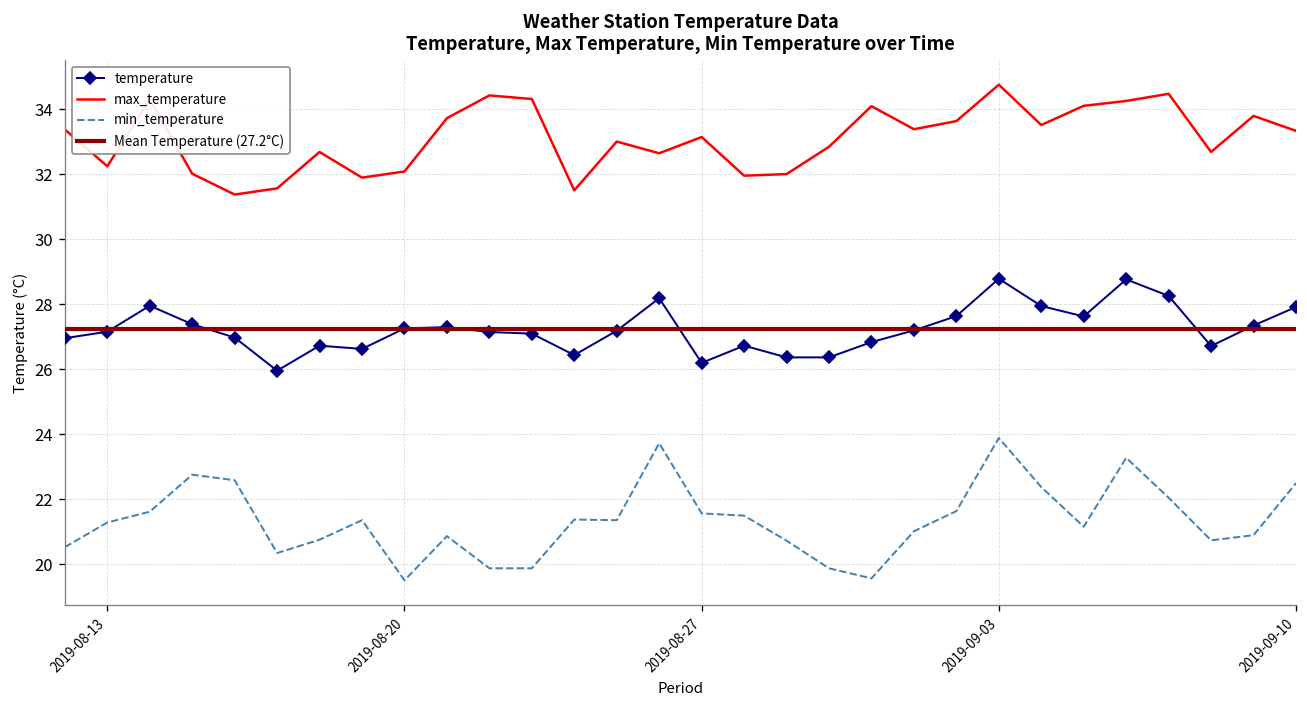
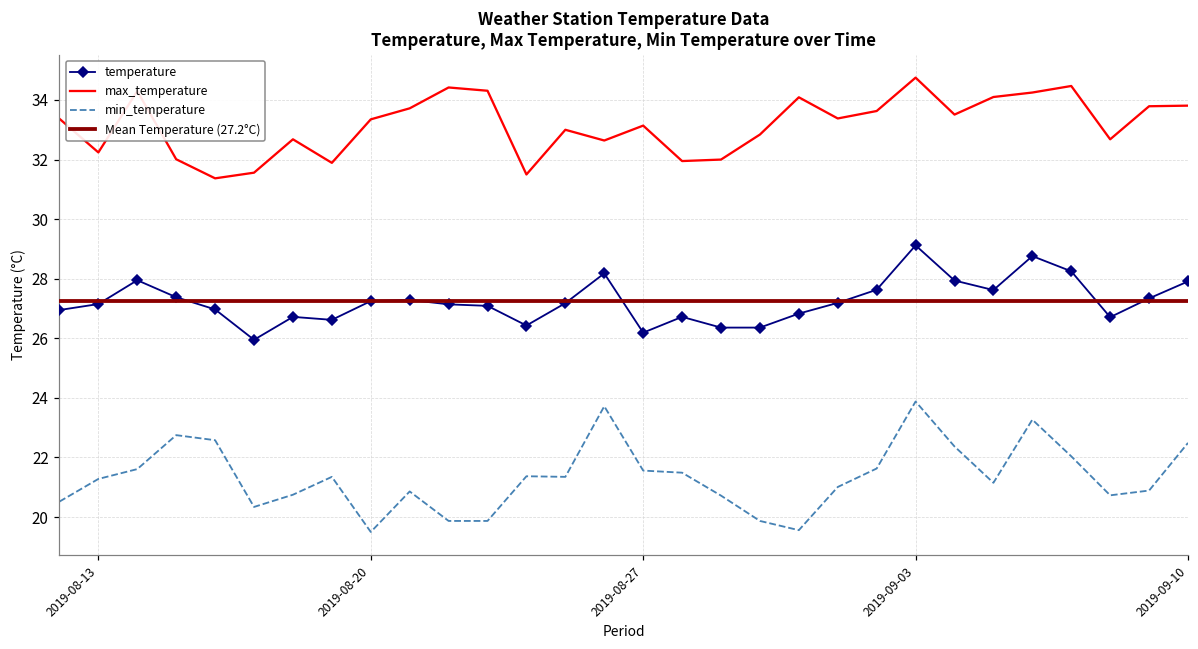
  {
    "temperature": {
      "2019-08-13": 27.2,
      "2019-08-20": 27.3,
      "2019-08-27": 26.2,
-     "2019-09-03": 28.8,
+     "2019-09-03": 29.1,
      "2019-09-10": 27.9
    },
    "max_temperature": {
      "2019-08-13": 32.2,
-     "2019-08-20": 32.1,
+     "2019-08-20": 33.4,
      "2019-08-27": 33.1,
      "2019-09-03": 34.8,
-     "2019-09-10": 33.3
+     "2019-09-10": 33.8
    },
    "min_temperature": {
      "2019-08-13": 21.3,
      "2019-08-20": 19.5,
      "2019-08-27": 21.6,
      "2019-09-03": 23.9,
      "2019-09-10": 22.5
    }
  }
